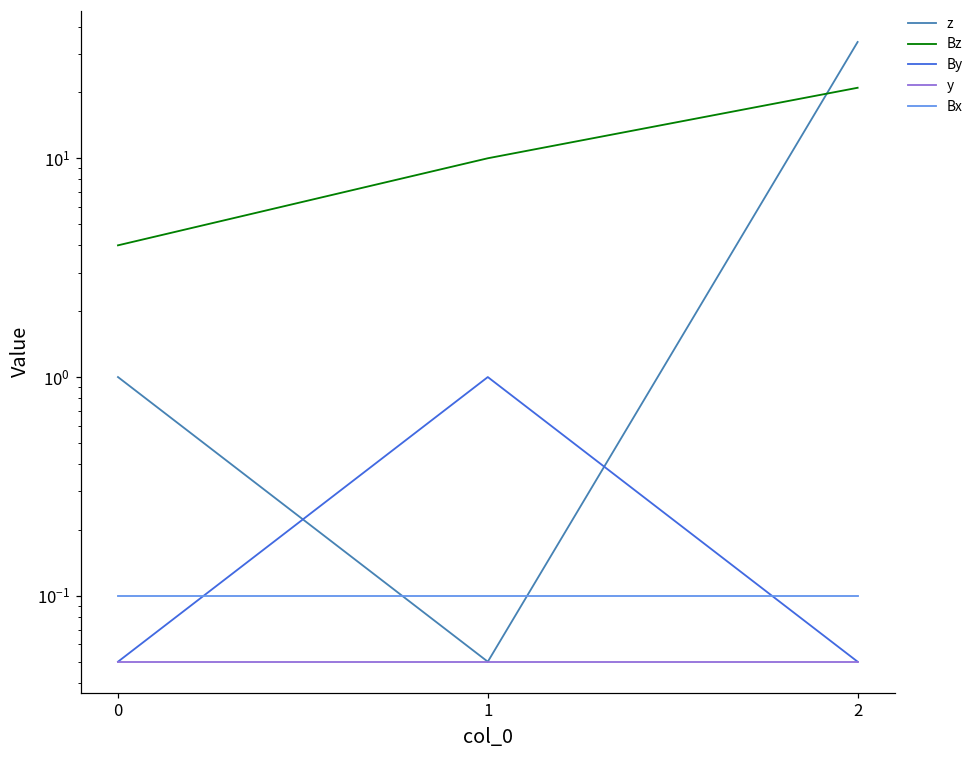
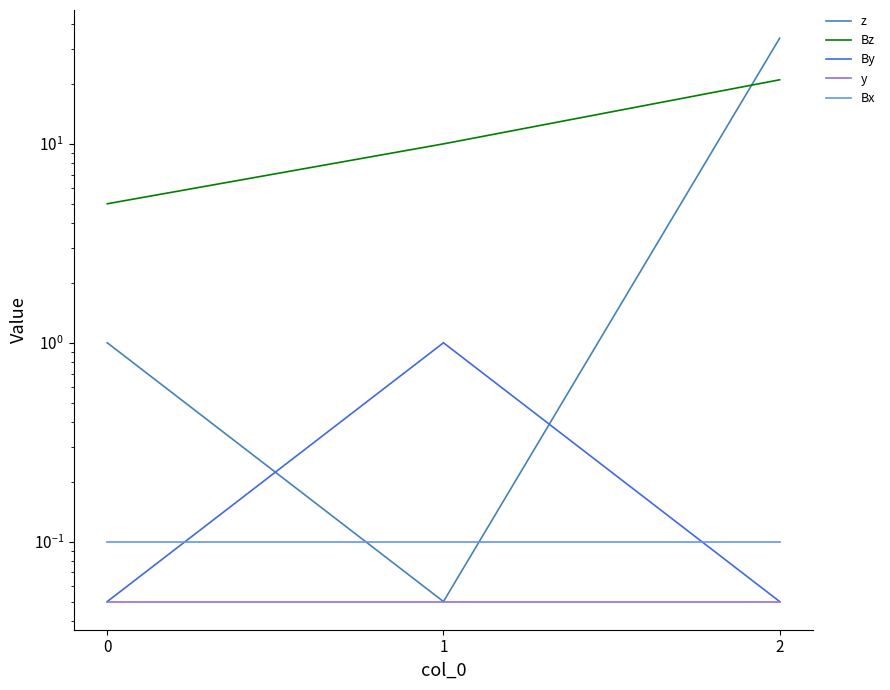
  {
    "Bz": {
-     "0": 4,
+     "0": 5,
      "1": 10,
      "2": 21
    }
  }
